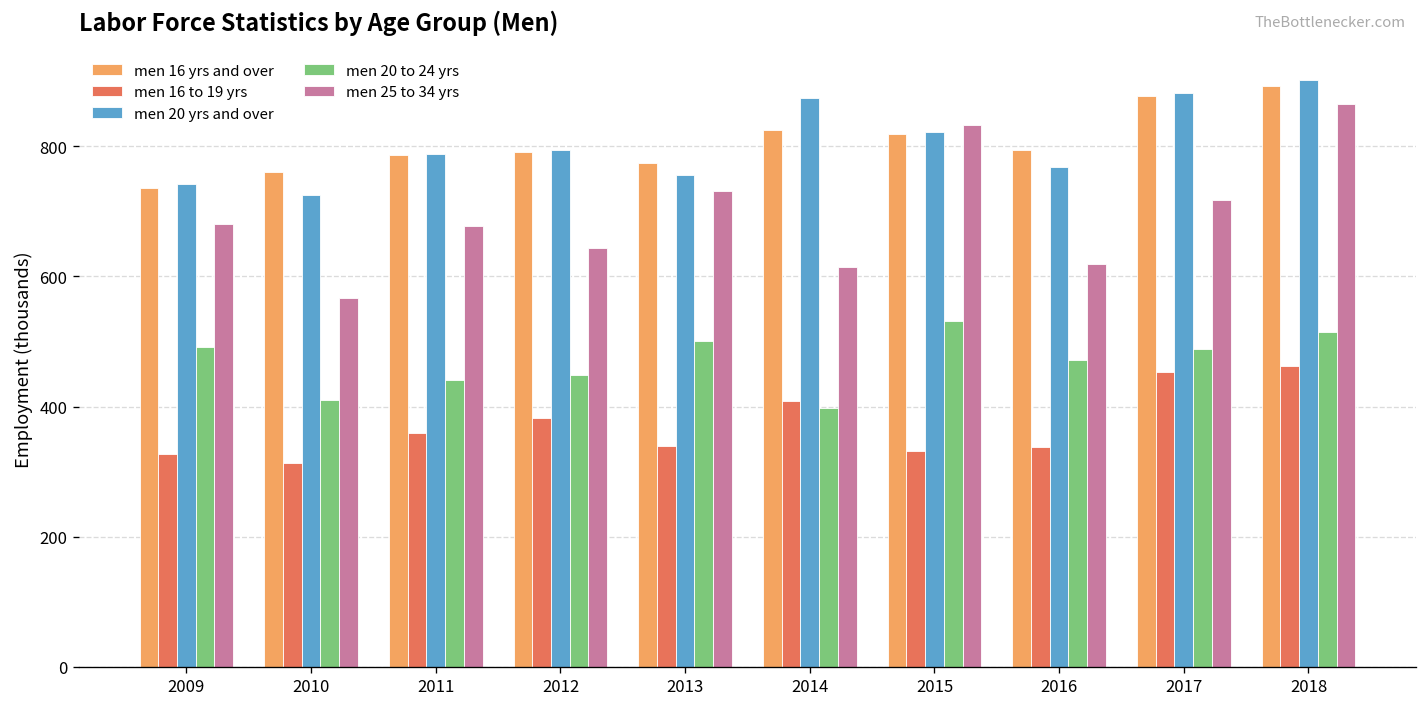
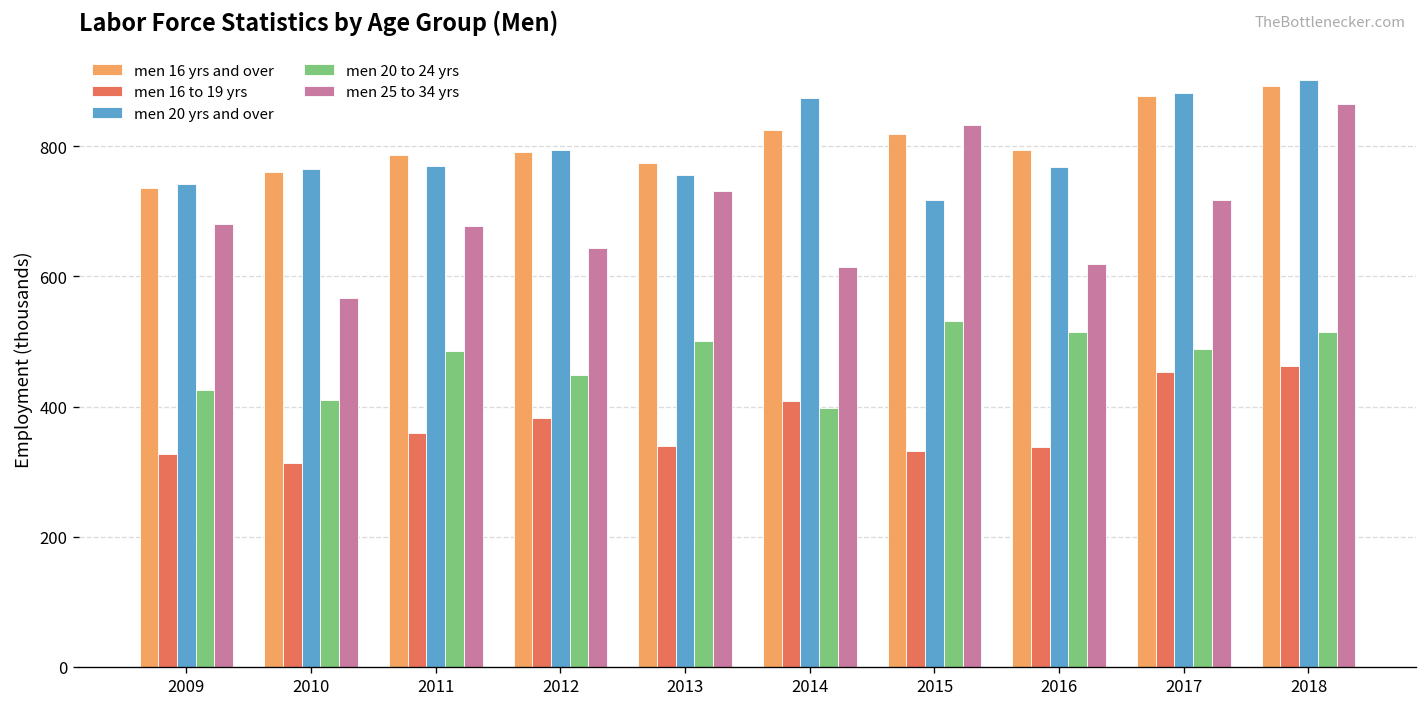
  {
    "men 20 yrs and over": {
      "2009": 740,
-     "2010": 730,
-     "2011": 790,
+     "2010": 770,
+     "2011": 770,
      "2012": 800,
      "2013": 760,
      "2014": 870,
-     "2015": 820,
+     "2015": 720,
      "2016": 770,
      "2017": 880,
      "2018": 900
    },
    "men 20 to 24 yrs": {
-     "2009": 490,
+     "2009": 430,
      "2010": 410,
-     "2011": 440,
+     "2011": 490,
      "2012": 450,
      "2013": 500,
      "2014": 400,
      "2015": 530,
-     "2016": 470,
+     "2016": 520,
      "2017": 490,
      "2018": 510
    },
    "men 25 to 34 yrs": {
      "2009": 680,
      "2010": 570,
      "2011": 680,
      "2012": 640,
      "2013": 730,
      "2014": 620,
      "2015": 830,
      "2016": 620,
      "2017": 720,
      "2018": 870
    }
  }
